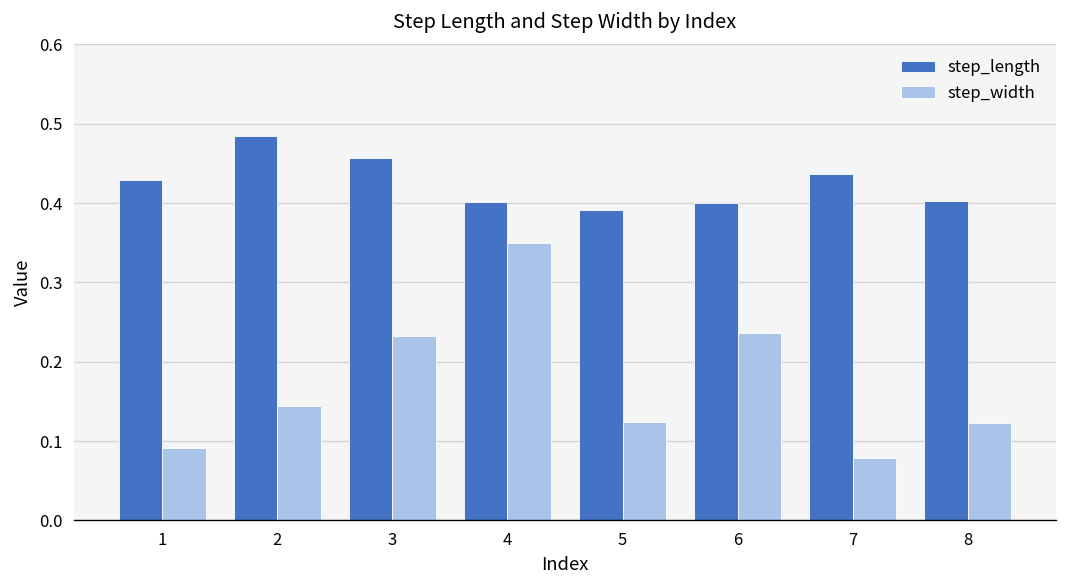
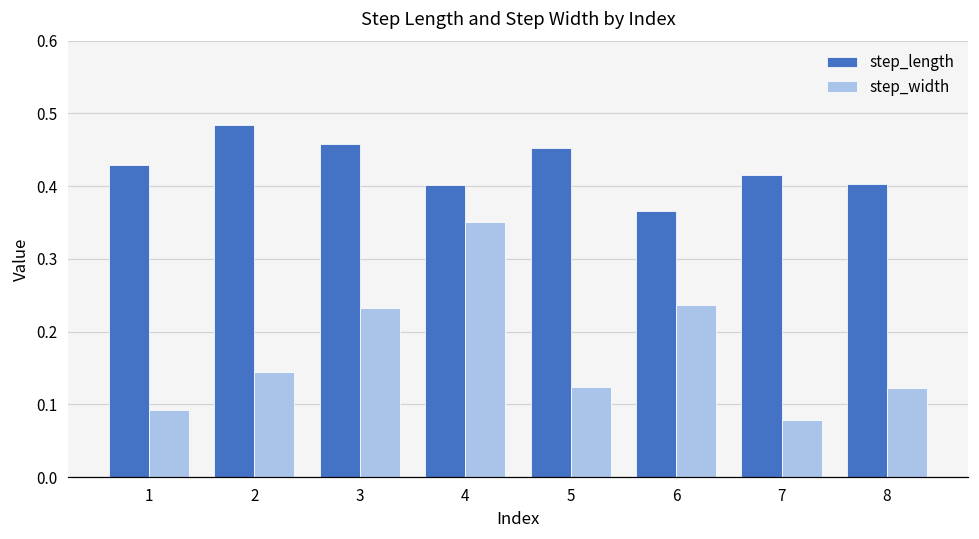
  {
    "step_length": {
      "1": 0.43,
      "2": 0.48,
      "3": 0.46,
      "4": 0.40,
-     "5": 0.39,
-     "6": 0.40,
-     "7": 0.44,
+     "5": 0.45,
+     "6": 0.37,
+     "7": 0.42,
      "8": 0.40
    },
    "step_width": {
      "1": 0.09,
      "2": 0.14,
      "3": 0.23,
      "4": 0.35,
      "5": 0.12,
      "6": 0.24,
      "7": 0.08,
      "8": 0.12
    }
  }
